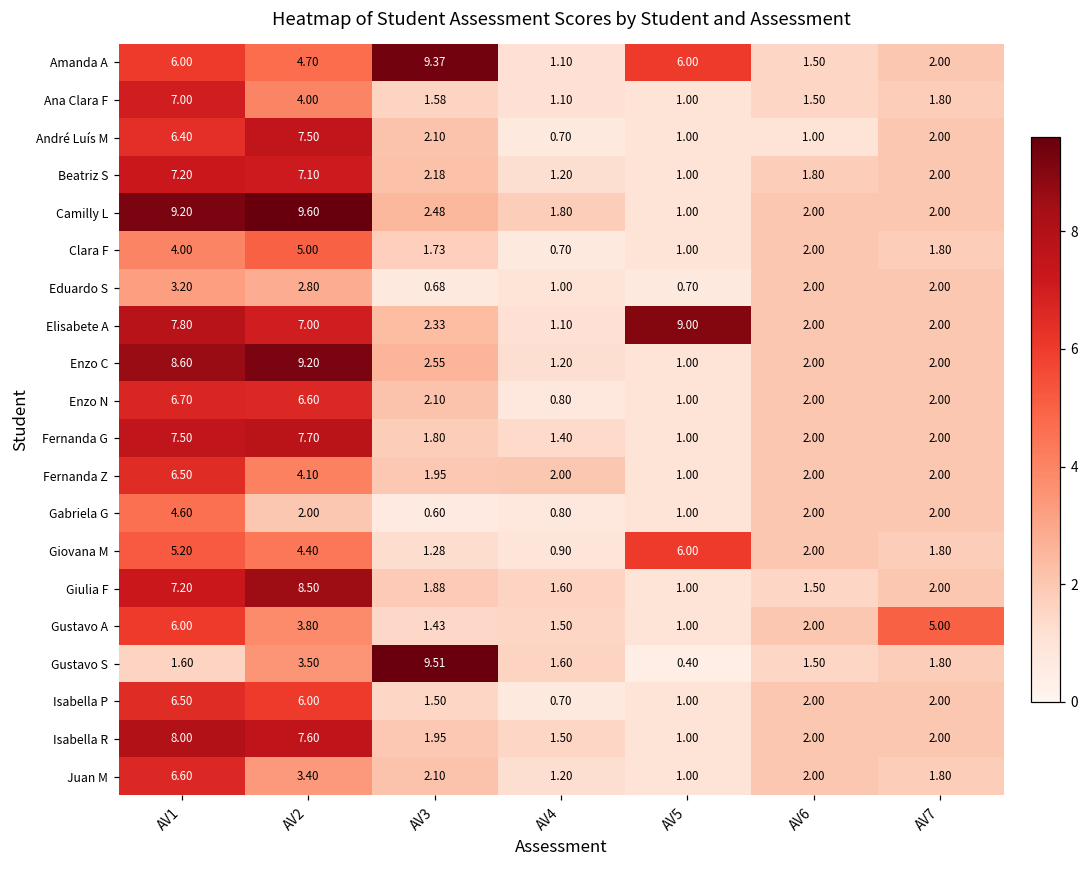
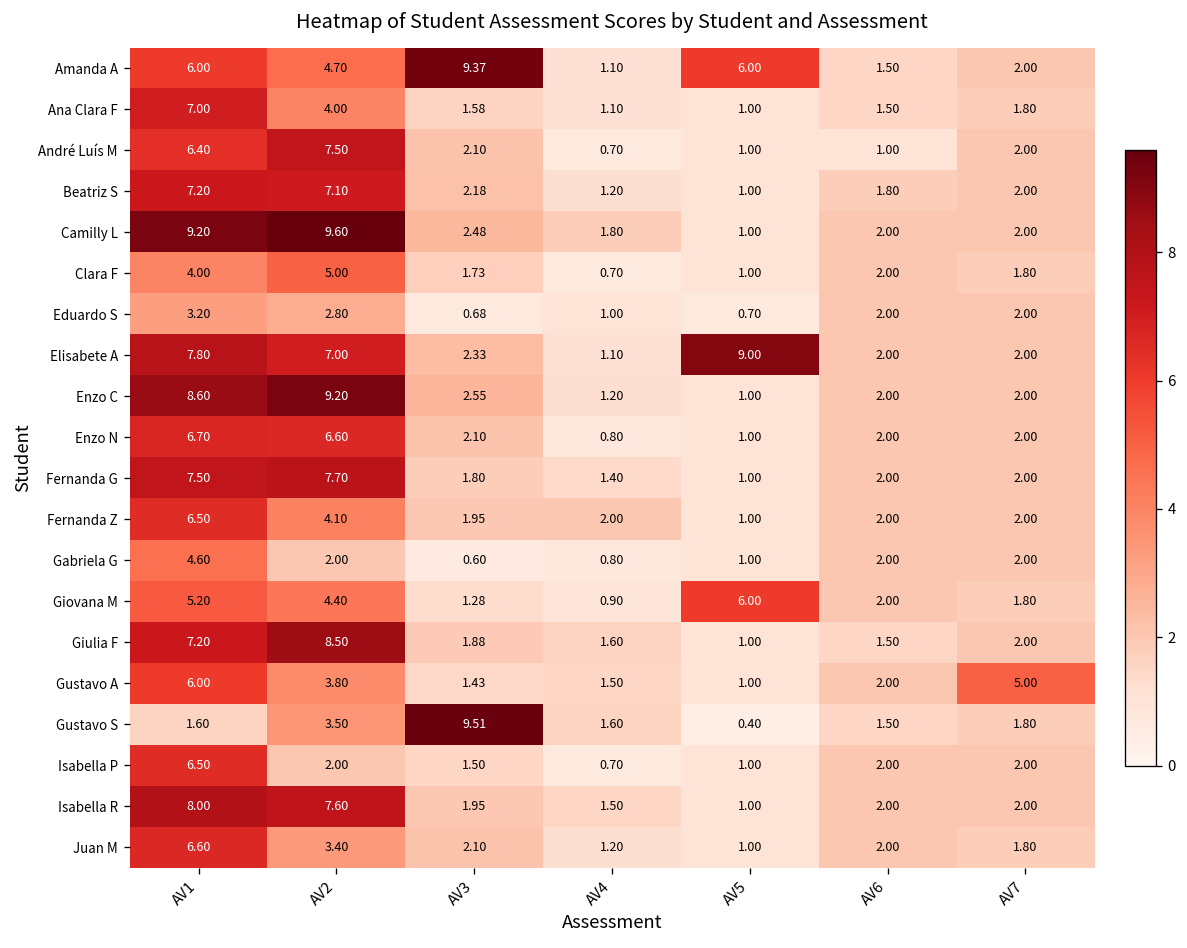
  {
    "Amanda A": {
      "AV1": 6.00,
      "AV2": 4.70,
      "AV3": 9.37,
      "AV4": 1.10,
      "AV5": 6.00,
      "AV6": 1.50,
      "AV7": 2.00
    },
    "Ana Clara F": {
      "AV1": 7.00,
      "AV2": 4.00,
      "AV3": 1.58,
      "AV4": 1.10,
      "AV5": 1.00,
      "AV6": 1.50,
      "AV7": 1.80
    },
    "André Luís M": {
      "AV1": 6.40,
      "AV2": 7.50,
      "AV3": 2.10,
      "AV4": 0.70,
      "AV5": 1.00,
      "AV6": 1.00,
      "AV7": 2.00
    },
    "Beatriz S": {
      "AV1": 7.20,
      "AV2": 7.10,
      "AV3": 2.18,
      "AV4": 1.20,
      "AV5": 1.00,
      "AV6": 1.80,
      "AV7": 2.00
    },
    "Camilly L": {
      "AV1": 9.20,
      "AV2": 9.60,
      "AV3": 2.48,
      "AV4": 1.80,
      "AV5": 1.00,
      "AV6": 2.00,
      "AV7": 2.00
    },
    "Clara F": {
      "AV1": 4.00,
      "AV2": 5.00,
      "AV3": 1.73,
      "AV4": 0.70,
      "AV5": 1.00,
      "AV6": 2.00,
      "AV7": 1.80
    },
    "Eduardo S": {
      "AV1": 3.20,
      "AV2": 2.80,
      "AV3": 0.68,
      "AV4": 1.00,
      "AV5": 0.70,
      "AV6": 2.00,
      "AV7": 2.00
    },
    "Elisabete A": {
      "AV1": 7.80,
      "AV2": 7.00,
      "AV3": 2.33,
      "AV4": 1.10,
      "AV5": 9.00,
      "AV6": 2.00,
      "AV7": 2.00
    },
    "Enzo C": {
      "AV1": 8.60,
      "AV2": 9.20,
      "AV3": 2.55,
      "AV4": 1.20,
      "AV5": 1.00,
      "AV6": 2.00,
      "AV7": 2.00
    },
    "Enzo N": {
      "AV1": 6.70,
      "AV2": 6.60,
      "AV3": 2.10,
      "AV4": 0.80,
      "AV5": 1.00,
      "AV6": 2.00,
      "AV7": 2.00
    },
    "Fernanda G": {
      "AV1": 7.50,
      "AV2": 7.70,
      "AV3": 1.80,
      "AV4": 1.40,
      "AV5": 1.00,
      "AV6": 2.00,
      "AV7": 2.00
    },
    "Fernanda Z": {
      "AV1": 6.50,
      "AV2": 4.10,
      "AV3": 1.95,
      "AV4": 2.00,
      "AV5": 1.00,
      "AV6": 2.00,
      "AV7": 2.00
    },
    "Gabriela G": {
      "AV1": 4.60,
      "AV2": 2.00,
      "AV3": 0.60,
      "AV4": 0.80,
      "AV5": 1.00,
      "AV6": 2.00,
      "AV7": 2.00
    },
    "Giovana M": {
      "AV1": 5.20,
      "AV2": 4.40,
      "AV3": 1.28,
      "AV4": 0.90,
      "AV5": 6.00,
      "AV6": 2.00,
      "AV7": 1.80
    },
    "Giulia F": {
      "AV1": 7.20,
      "AV2": 8.50,
      "AV3": 1.88,
      "AV4": 1.60,
      "AV5": 1.00,
      "AV6": 1.50,
      "AV7": 2.00
    },
    "Gustavo A": {
      "AV1": 6.00,
      "AV2": 3.80,
      "AV3": 1.43,
      "AV4": 1.50,
      "AV5": 1.00,
      "AV6": 2.00,
      "AV7": 5.00
    },
    "Gustavo S": {
      "AV1": 1.60,
      "AV2": 3.50,
      "AV3": 9.51,
      "AV4": 1.60,
      "AV5": 0.40,
      "AV6": 1.50,
      "AV7": 1.80
    },
    "Isabella P": {
      "AV1": 6.50,
-     "AV2": 6.00,
+     "AV2": 2.00,
      "AV3": 1.50,
      "AV4": 0.70,
      "AV5": 1.00,
      "AV6": 2.00,
      "AV7": 2.00
    },
    "Isabella R": {
      "AV1": 8.00,
      "AV2": 7.60,
      "AV3": 1.95,
      "AV4": 1.50,
      "AV5": 1.00,
      "AV6": 2.00,
      "AV7": 2.00
    },
    "Juan M": {
      "AV1": 6.60,
      "AV2": 3.40,
      "AV3": 2.10,
      "AV4": 1.20,
      "AV5": 1.00,
      "AV6": 2.00,
      "AV7": 1.80
    }
  }
